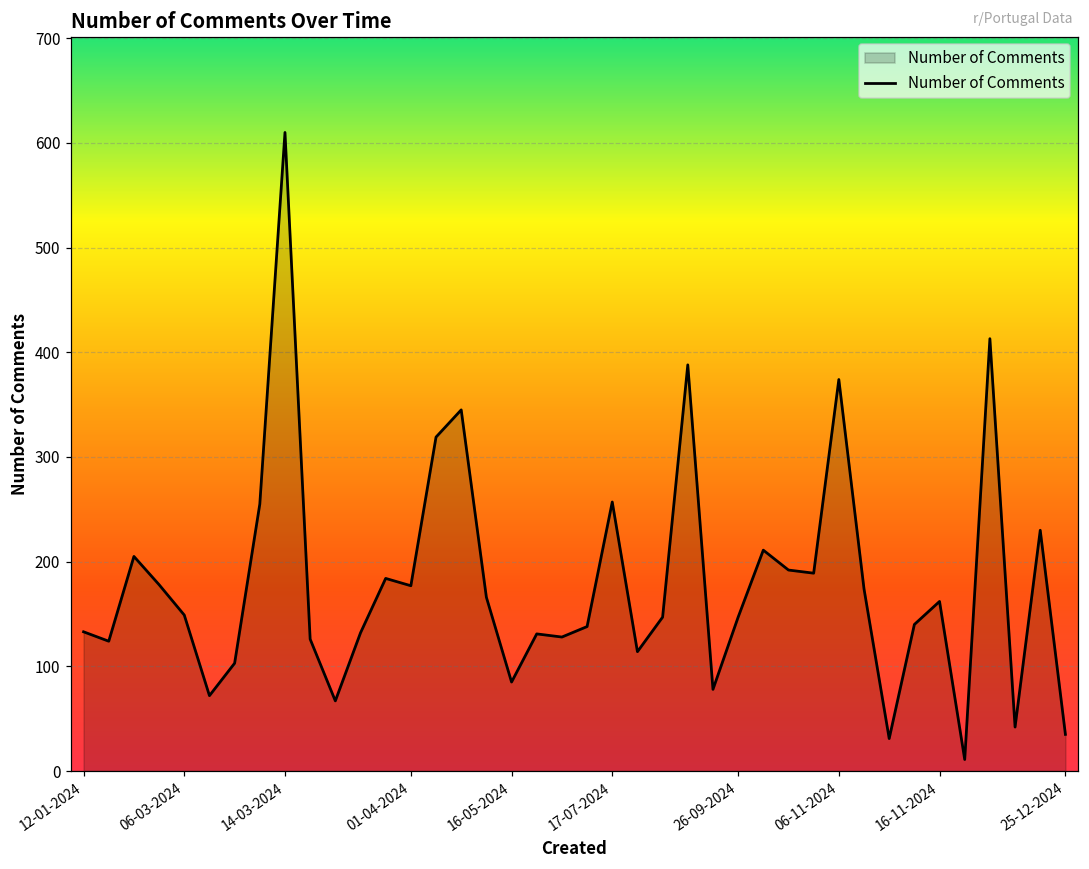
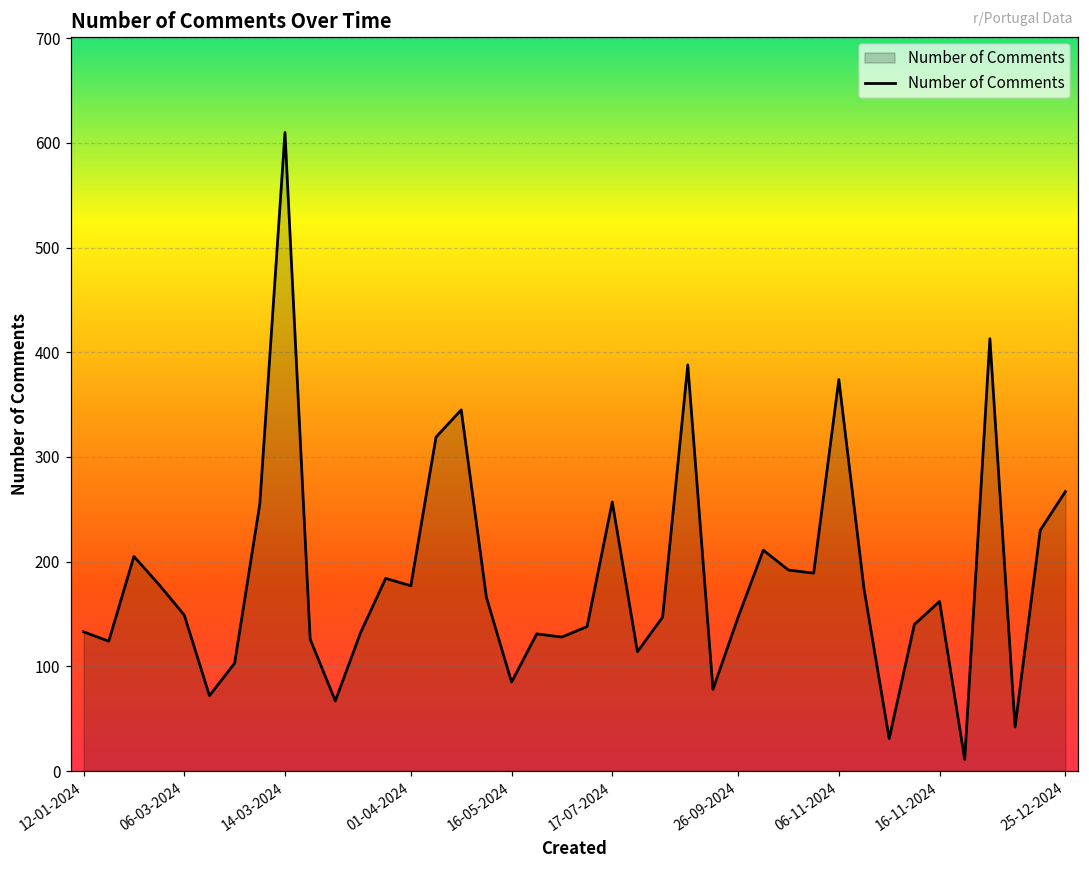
  {
    "14-03-2024": 610,
    "16-05-2024": 90,
-   "25-12-2024": 40
+   "25-12-2024": 270
  }
